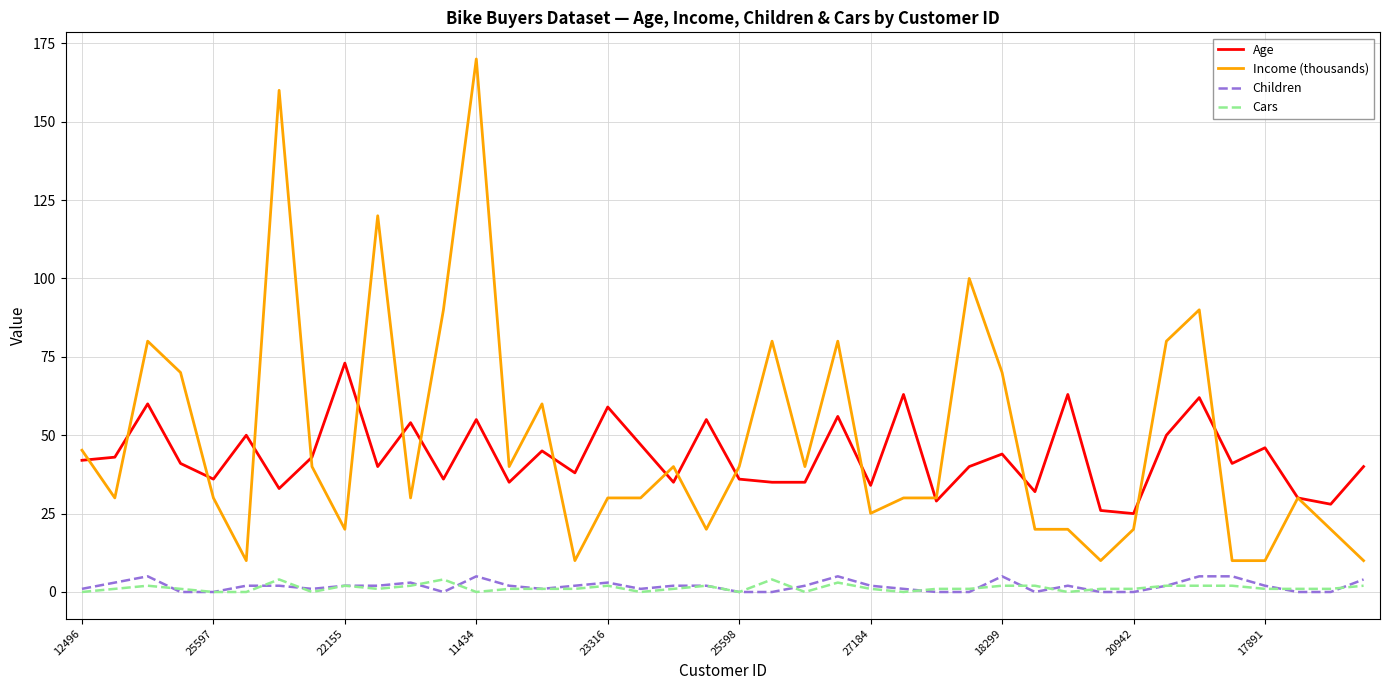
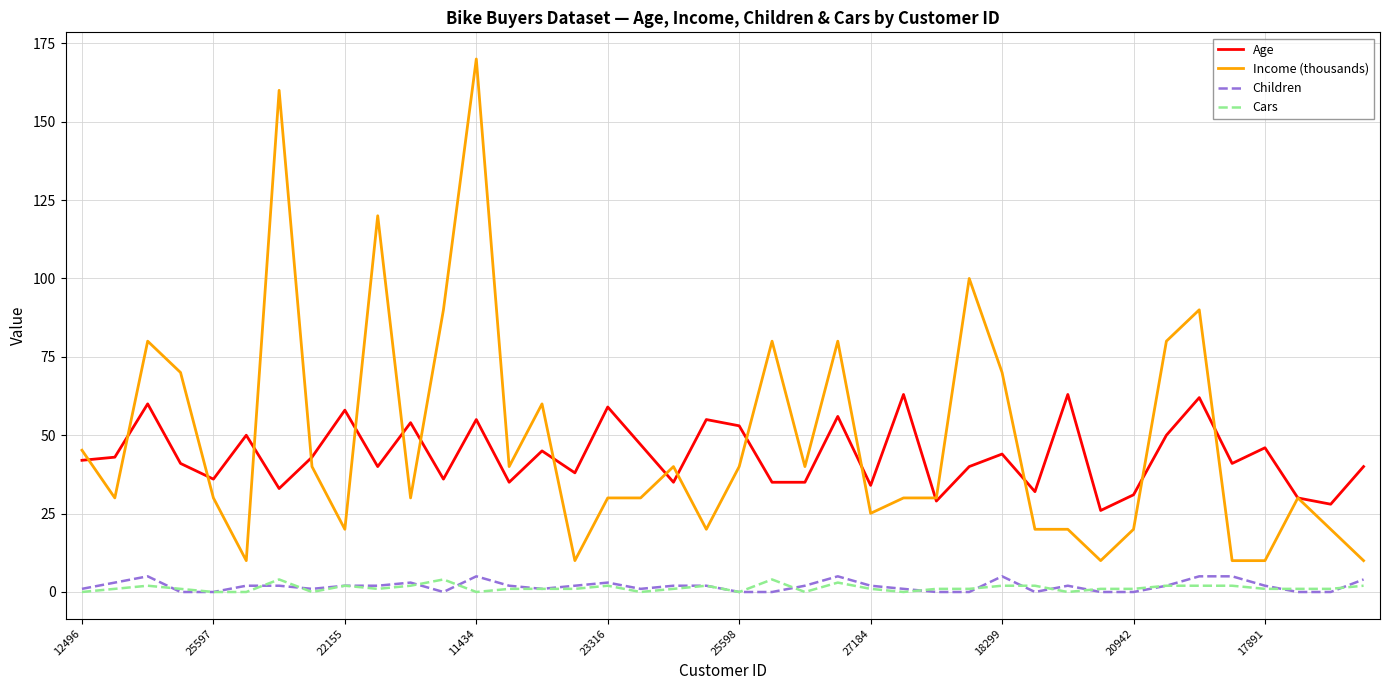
  {
    "Age": {
      "12496": 42,
      "25597": 36,
-     "22155": 73,
+     "22155": 58,
      "11434": 55,
      "23316": 59,
-     "25598": 36,
+     "25598": 53,
      "27184": 34,
      "18299": 44,
-     "20942": 25,
+     "20942": 31,
      "17891": 46
    },
    "Income (thousands)": {
      "12496": 45,
      "25597": 30,
      "22155": 20,
      "11434": 170,
      "23316": 30,
      "25598": 40,
      "27184": 25,
      "18299": 70,
      "20942": 20,
      "17891": 10
    },
    "Children": {
      "12496": 1,
      "11434": 5,
      "23316": 3,
      "27184": 2,
      "18299": 5,
      "20942": 0,
      "17891": 2
    },
    "Cars": {
      "12496": 0,
      "11434": 0,
      "23316": 2,
      "27184": 1,
      "18299": 2,
      "20942": 1,
      "17891": 1
    }
  }
